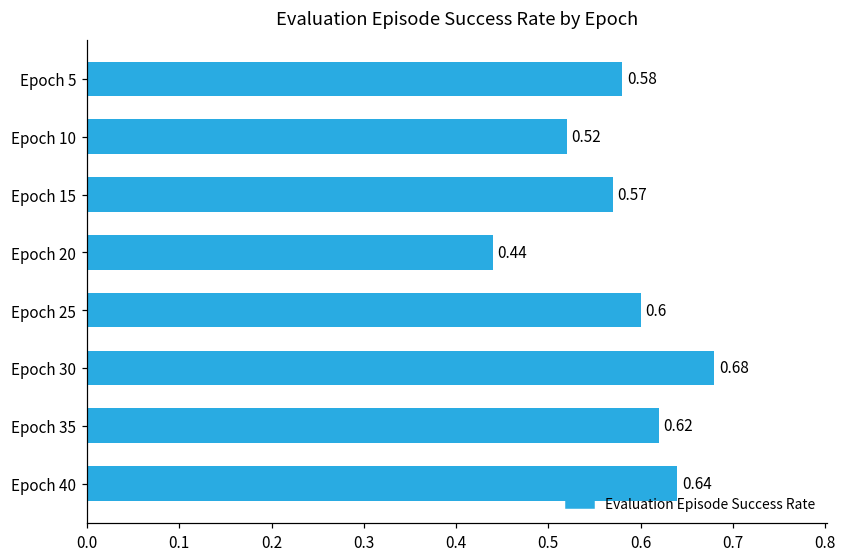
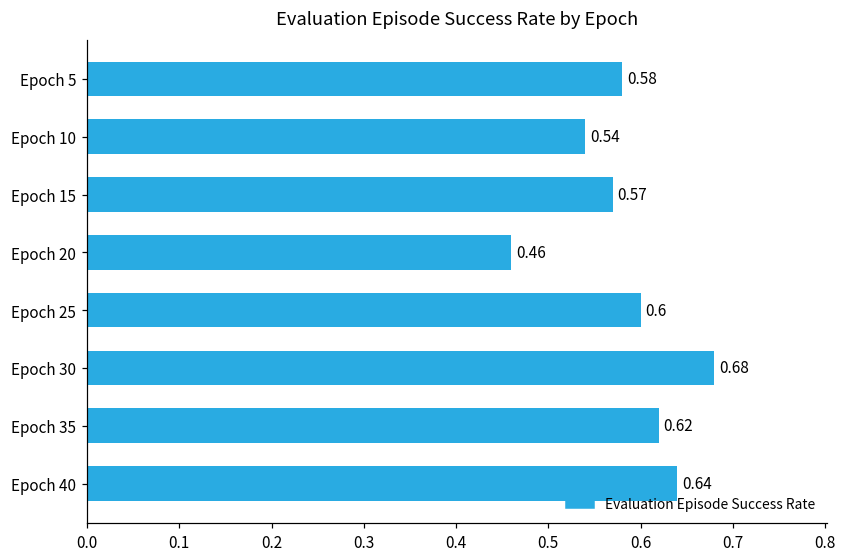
  {
    "Epoch 5": 0.58,
-   "Epoch 10": 0.52,
+   "Epoch 10": 0.54,
    "Epoch 15": 0.57,
-   "Epoch 20": 0.44,
+   "Epoch 20": 0.46,
    "Epoch 25": 0.6,
    "Epoch 30": 0.68,
    "Epoch 35": 0.62,
    "Epoch 40": 0.64
  }
